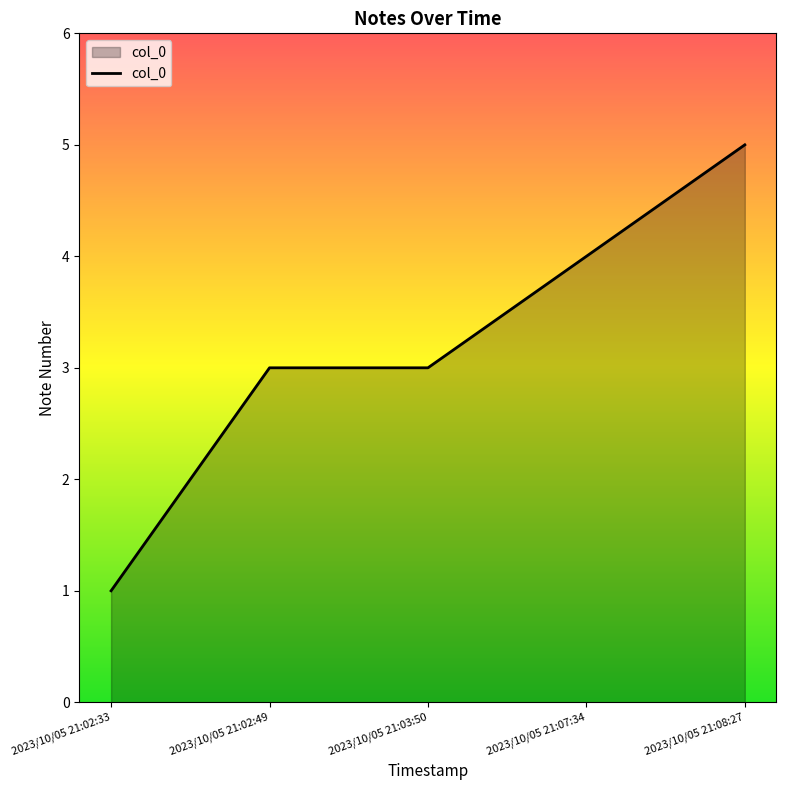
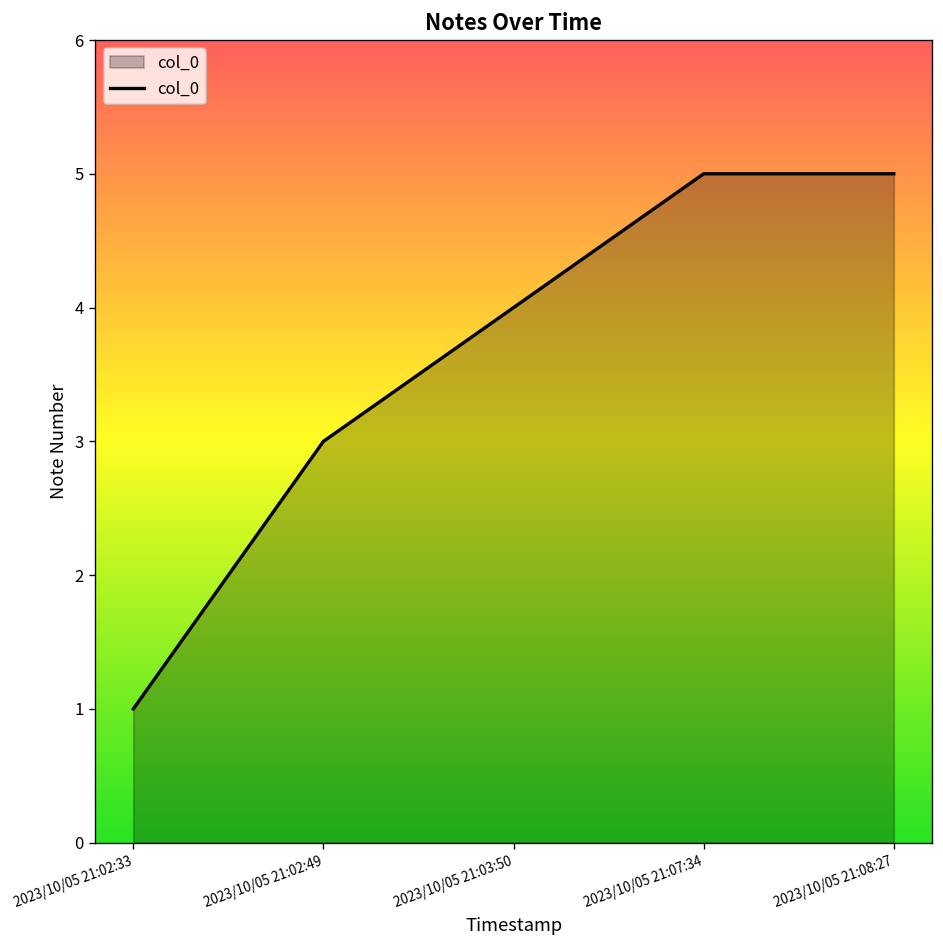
  {
    "2023/10/05 21:02:33": 1,
    "2023/10/05 21:02:49": 3,
-   "2023/10/05 21:03:50": 3,
-   "2023/10/05 21:07:34": 4,
+   "2023/10/05 21:03:50": 4,
+   "2023/10/05 21:07:34": 5,
    "2023/10/05 21:08:27": 5
  }
